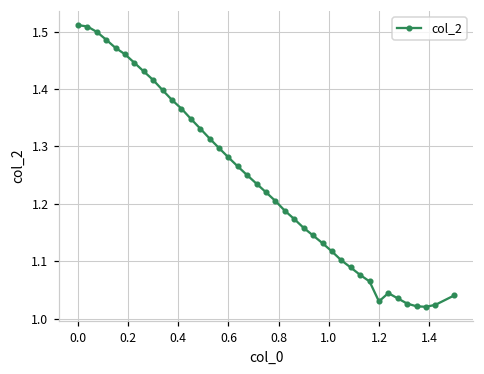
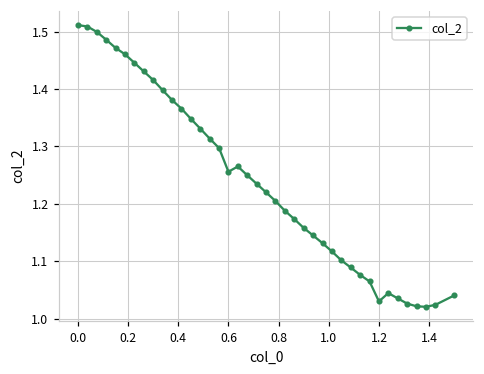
  {
    "0.0": 1.51,
-   "0.6": 1.28,
+   "0.6": 1.26,
    "1.2": 1.03
  }
